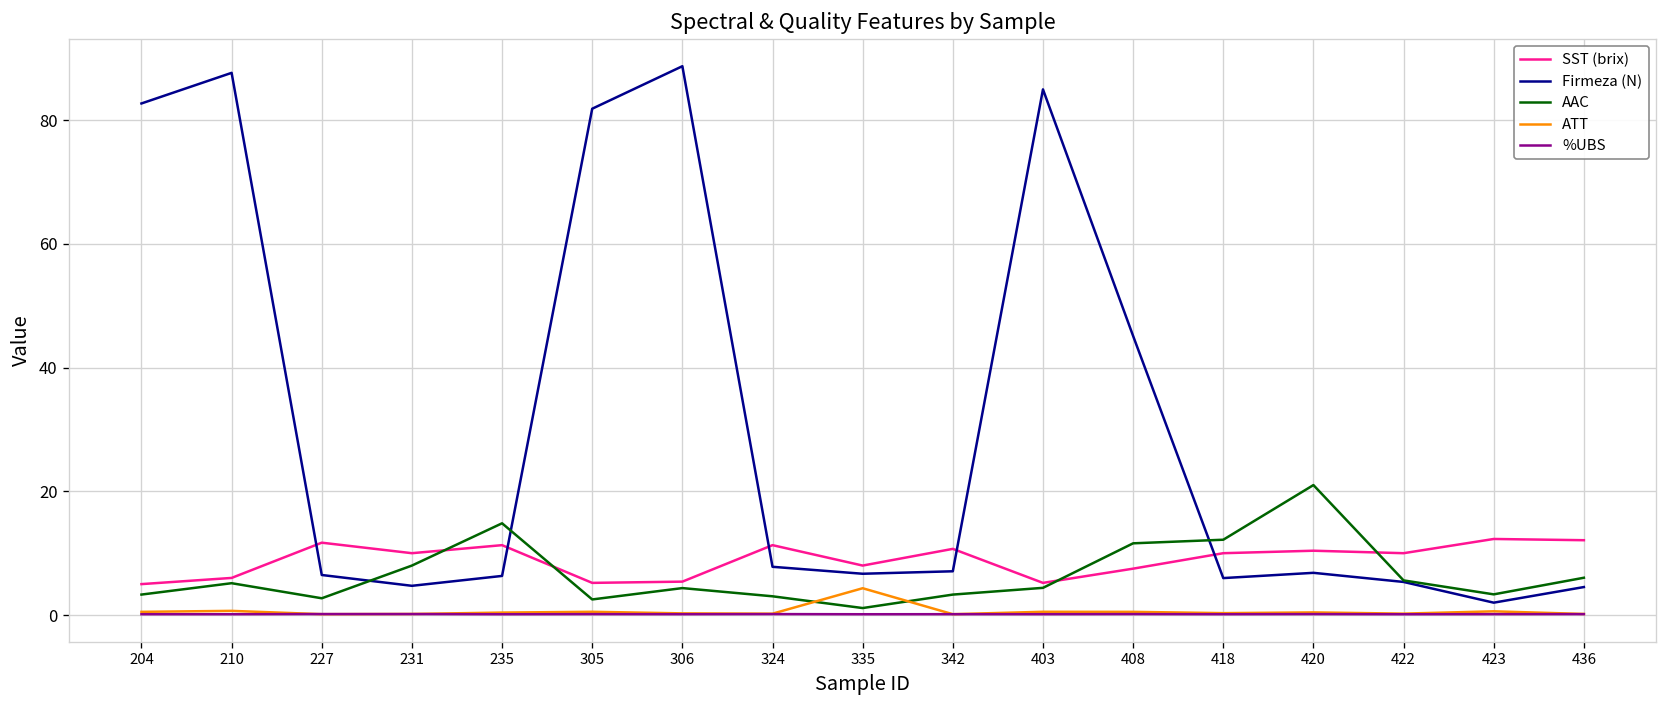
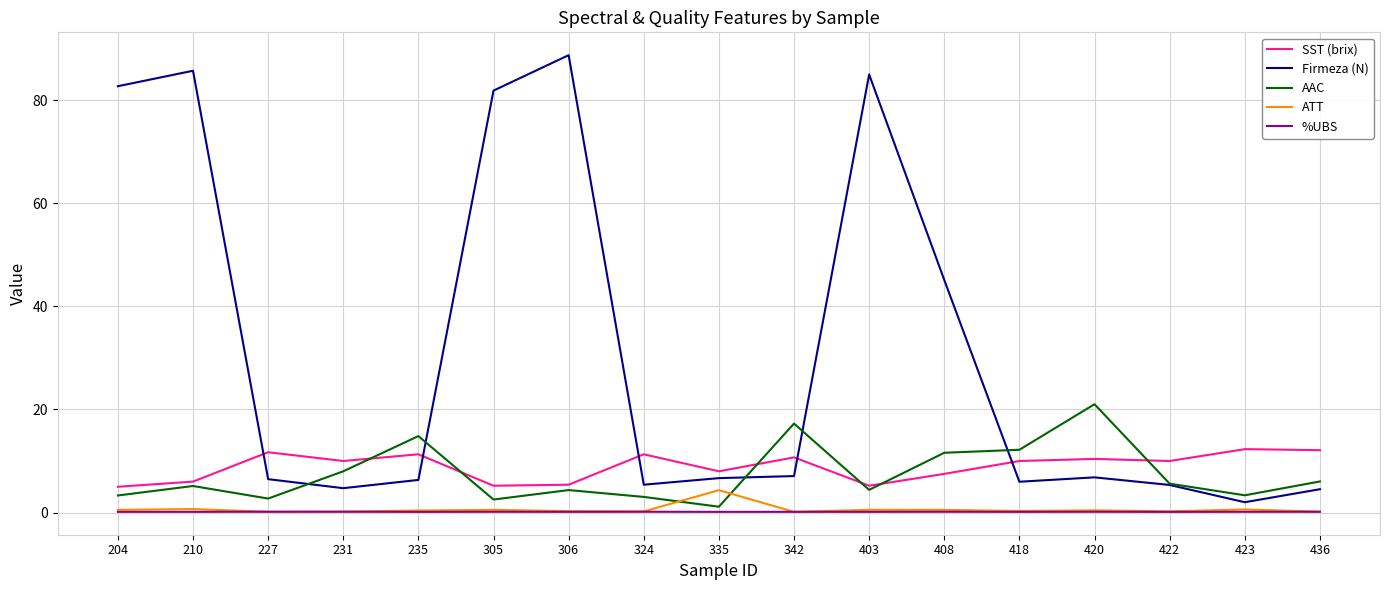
  {
    "SST (brix)": {
      "204": 5,
      "210": 6,
      "227": 12,
      "231": 10,
      "235": 11,
      "305": 5,
      "306": 5,
      "324": 11,
      "335": 8,
      "342": 11,
      "403": 5,
      "408": 8,
      "418": 10,
      "420": 10,
      "422": 10,
      "423": 12,
      "436": 12
    },
    "Firmeza (N)": {
      "204": 83,
-     "210": 88,
+     "210": 86,
      "227": 6,
      "231": 5,
      "235": 6,
      "305": 82,
      "306": 89,
-     "324": 8,
+     "324": 5,
      "335": 7,
      "342": 7,
      "403": 85,
      "408": 45,
      "418": 6,
      "420": 7,
      "423": 2,
      "436": 5
    },
    "AAC": {
      "204": 3,
      "210": 5,
      "227": 3,
      "231": 8,
      "235": 15,
      "305": 3,
      "306": 4,
      "324": 3,
      "335": 1,
-     "342": 3,
+     "342": 17,
      "403": 4,
      "408": 12,
      "418": 12,
      "420": 21,
      "423": 3,
      "436": 6
    },
    "ATT": {
      "210": 1,
      "335": 4
    },
    "%UBS": {
      "210": 0,
      "335": 0
    }
  }
